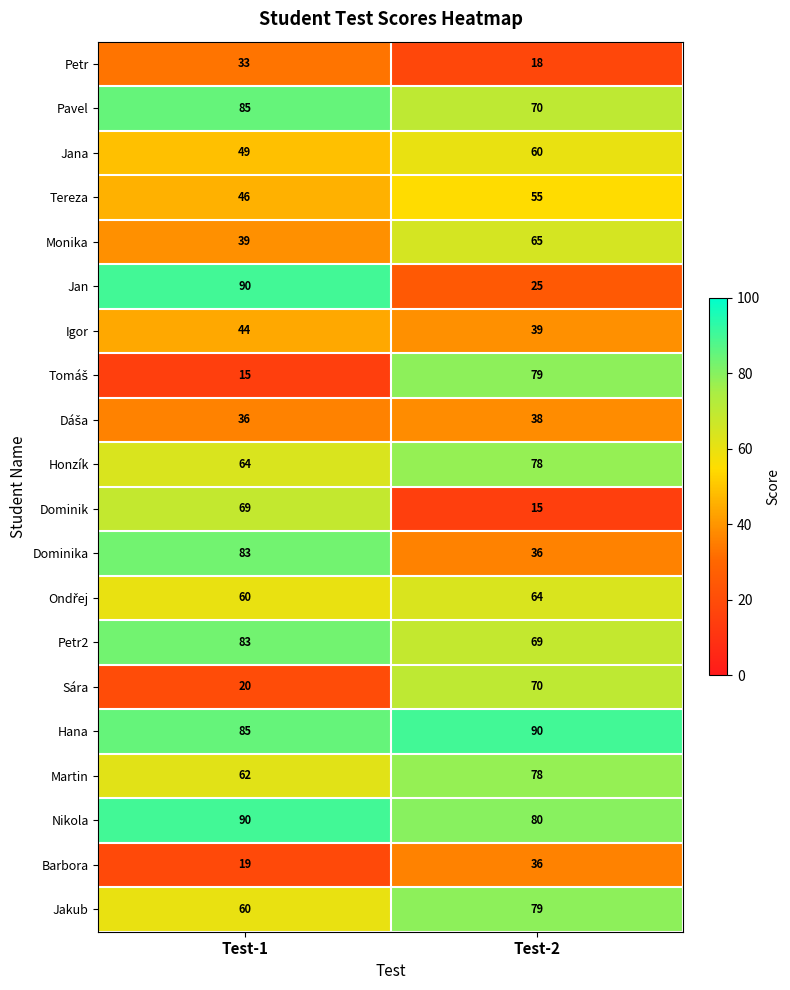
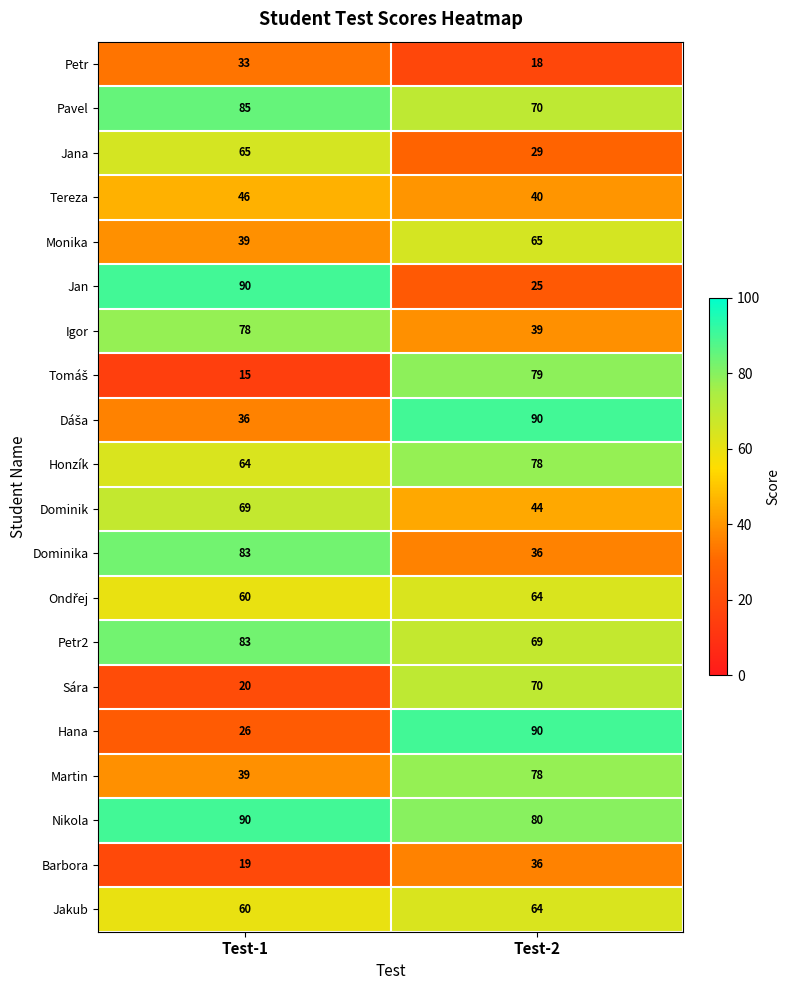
  {
    "Petr": {
      "Test-1": 33,
      "Test-2": 18
    },
    "Pavel": {
      "Test-1": 85,
      "Test-2": 70
    },
    "Jana": {
-     "Test-1": 49,
-     "Test-2": 60
+     "Test-1": 65,
+     "Test-2": 29
    },
    "Tereza": {
      "Test-1": 46,
-     "Test-2": 55
+     "Test-2": 40
    },
    "Monika": {
      "Test-1": 39,
      "Test-2": 65
    },
    "Jan": {
      "Test-1": 90,
      "Test-2": 25
    },
    "Igor": {
-     "Test-1": 44,
+     "Test-1": 78,
      "Test-2": 39
    },
    "Tomáš": {
      "Test-1": 15,
      "Test-2": 79
    },
    "Dáša": {
      "Test-1": 36,
-     "Test-2": 38
+     "Test-2": 90
    },
    "Honzík": {
      "Test-1": 64,
      "Test-2": 78
    },
    "Dominik": {
      "Test-1": 69,
-     "Test-2": 15
+     "Test-2": 44
    },
    "Dominika": {
      "Test-1": 83,
      "Test-2": 36
    },
    "Ondřej": {
      "Test-1": 60,
      "Test-2": 64
    },
    "Petr2": {
      "Test-1": 83,
      "Test-2": 69
    },
    "Sára": {
      "Test-1": 20,
      "Test-2": 70
    },
    "Hana": {
-     "Test-1": 85,
+     "Test-1": 26,
      "Test-2": 90
    },
    "Martin": {
-     "Test-1": 62,
+     "Test-1": 39,
      "Test-2": 78
    },
    "Nikola": {
      "Test-1": 90,
      "Test-2": 80
    },
    "Barbora": {
      "Test-1": 19,
      "Test-2": 36
    },
    "Jakub": {
      "Test-1": 60,
-     "Test-2": 79
+     "Test-2": 64
    }
  }
